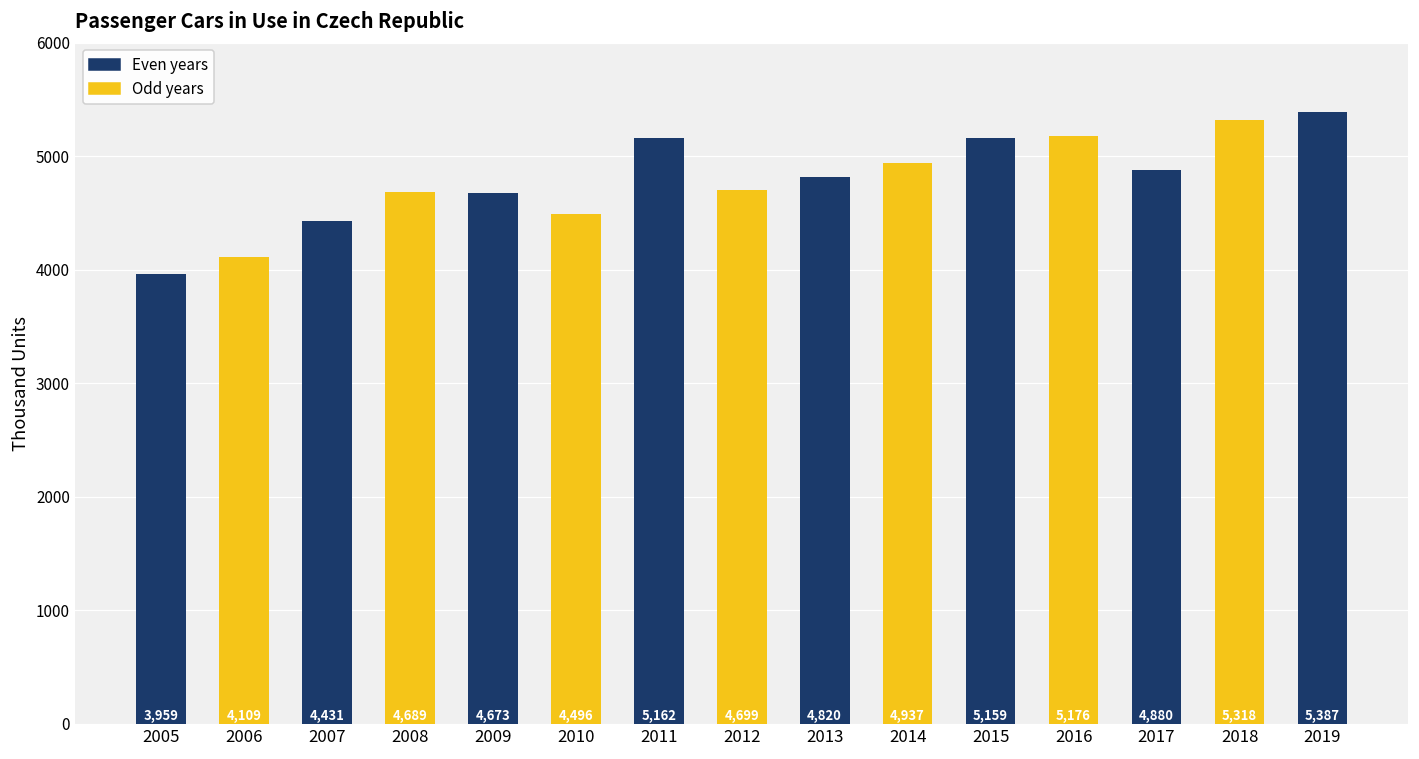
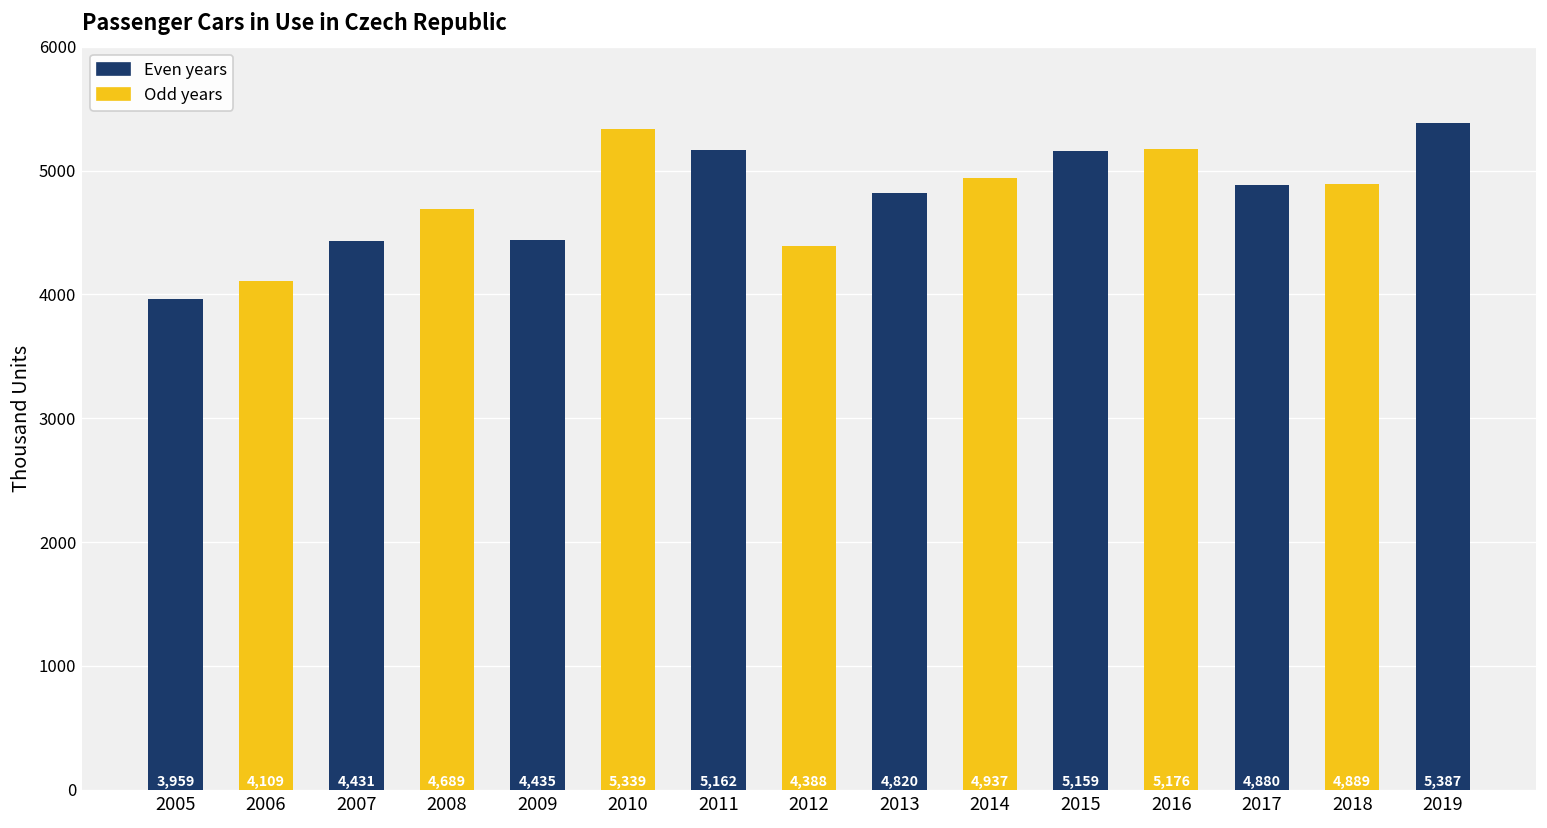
  {
    "2005": "3,959",
    "2006": "4,109",
    "2007": "4,431",
    "2008": "4,689",
-   "2009": "4,673",
-   "2010": "4,496",
+   "2009": "4,435",
+   "2010": "5,339",
    "2011": "5,162",
-   "2012": "4,699",
+   "2012": "4,388",
    "2013": "4,820",
    "2014": "4,937",
    "2015": "5,159",
    "2016": "5,176",
    "2017": "4,880",
-   "2018": "5,318",
+   "2018": "4,889",
    "2019": "5,387"
  }
